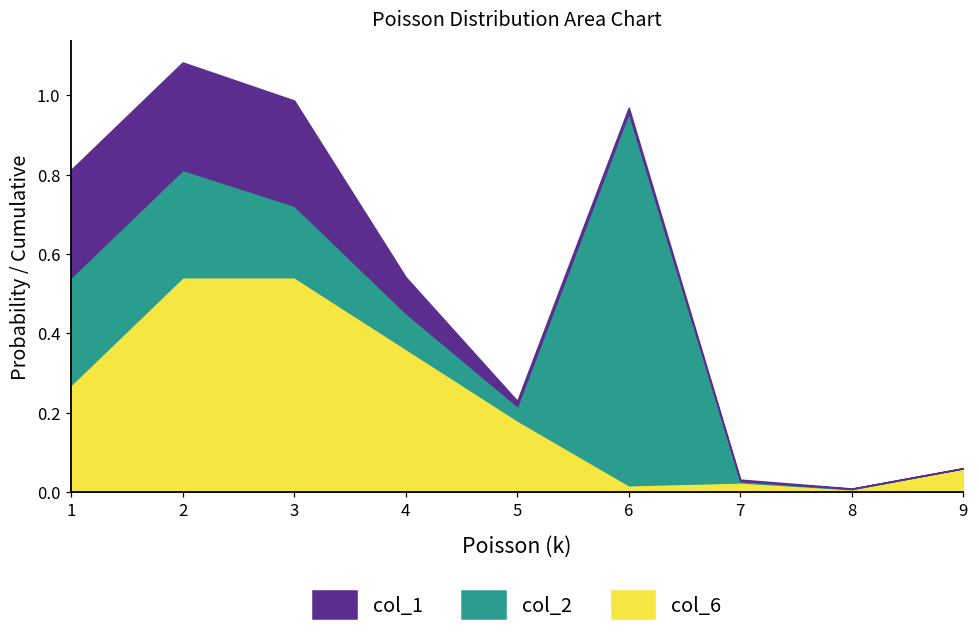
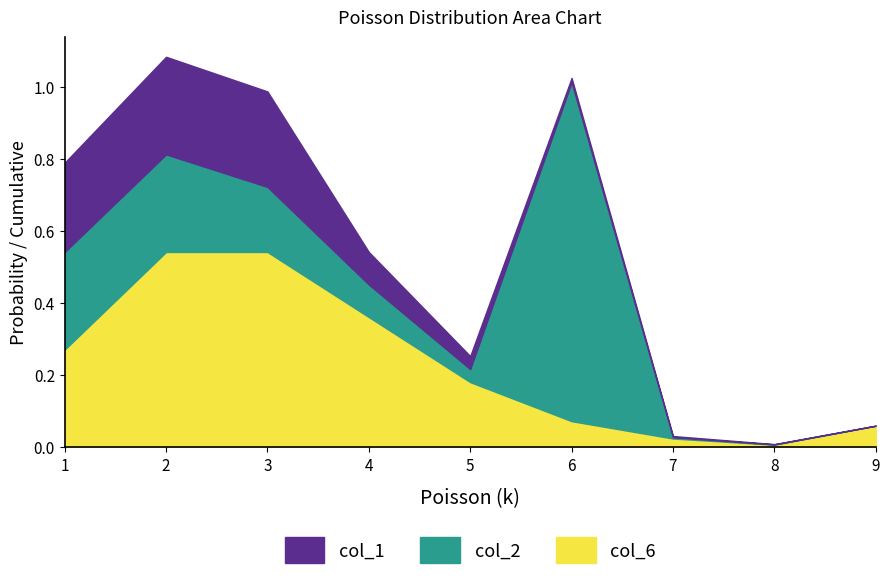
  {
    "col_6": {
-     "6": 0.02
+     "6": 0.07
    },
    "col_1": {
-     "1": 0.27,
+     "1": 0.25,
      "2": 0.27,
      "3": 0.26,
      "4": 0.09,
-     "5": 0.01,
+     "5": 0.04,
      "6": 0.01
    }
  }
